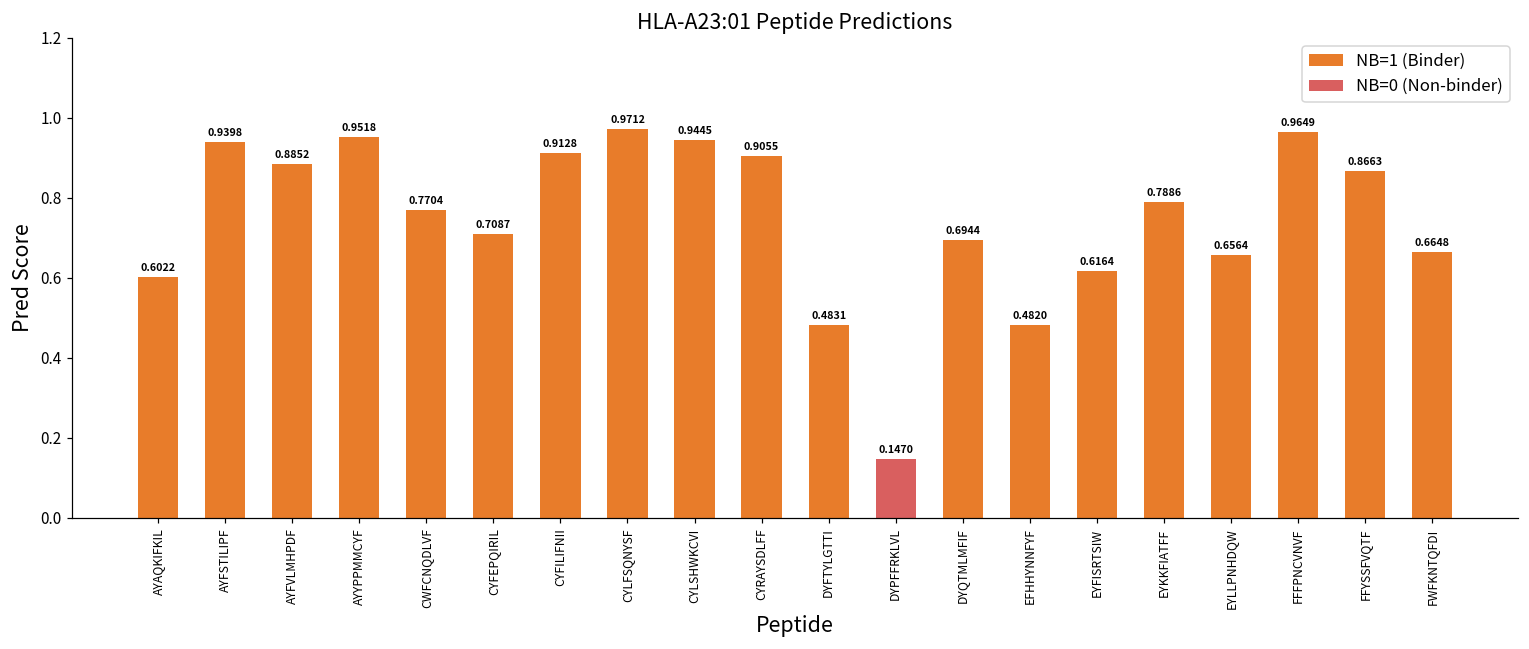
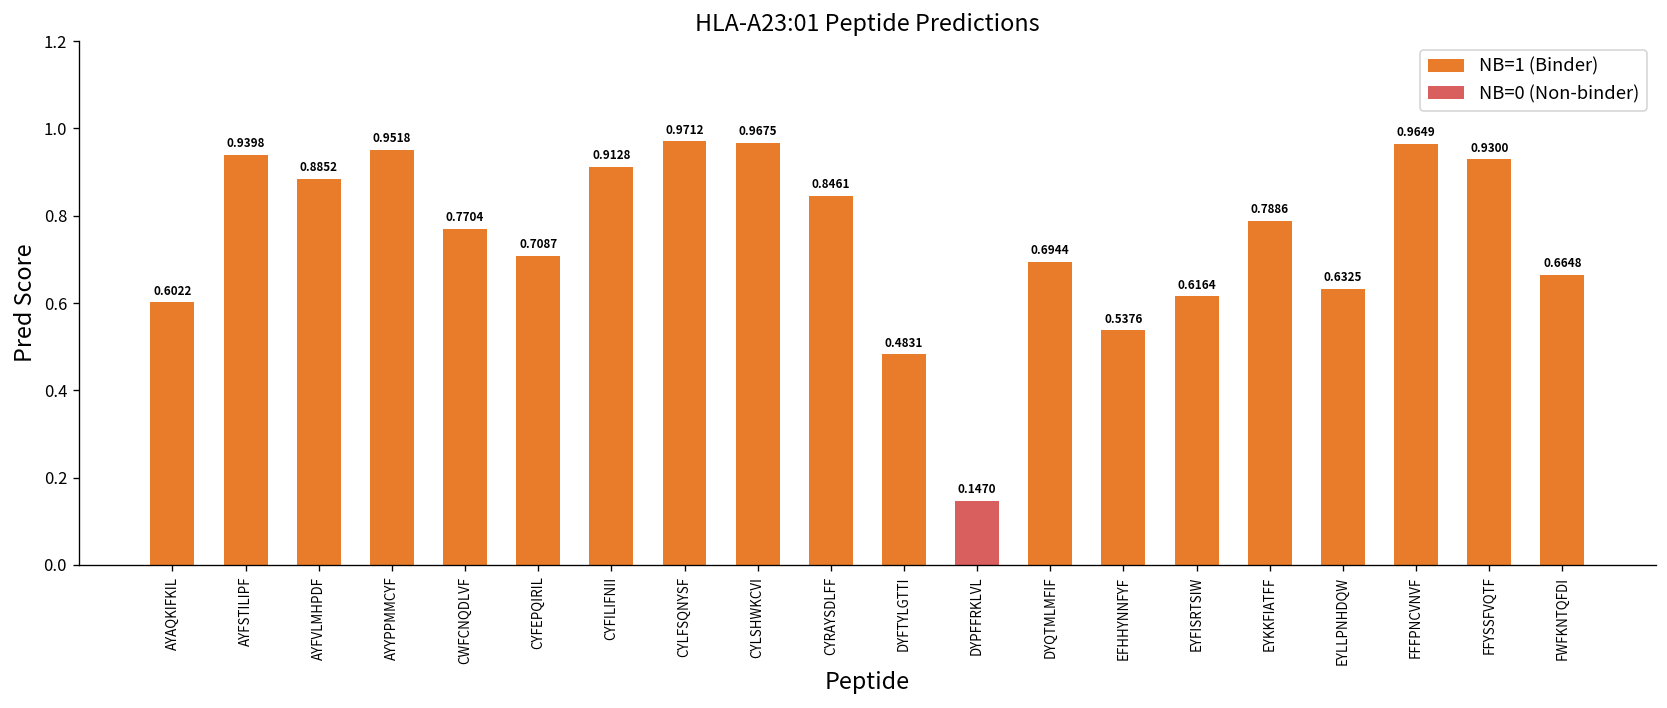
  {
    "AYAQKIFKIL": 0.6022,
    "AYFSTILIPF": 0.9398,
    "AYFVLMHPDF": 0.8852,
    "AYYPPMMCYF": 0.9518,
    "CWFCNQDLVF": 0.7704,
    "CYFEPQIRIL": 0.7087,
    "CYFILIFNII": 0.9128,
    "CYLFSQNYSF": 0.9712,
-   "CYLSHWKCVI": 0.9445,
-   "CYRAYSDLFF": 0.9055,
+   "CYLSHWKCVI": 0.9675,
+   "CYRAYSDLFF": 0.8461,
    "DYFTYLGTTI": 0.4831,
    "DYPFFRKLVL": 0.1470,
    "DYQTMLMFIF": 0.6944,
-   "EFHHYNNFYF": 0.4820,
+   "EFHHYNNFYF": 0.5376,
    "EYFISRTSIW": 0.6164,
    "EYKKFIATFF": 0.7886,
-   "EYLLPNHDQW": 0.6564,
+   "EYLLPNHDQW": 0.6325,
    "FFFPNCVNVF": 0.9649,
-   "FFYSSFVQTF": 0.8663,
+   "FFYSSFVQTF": 0.9300,
    "FWFKNTQFDI": 0.6648
  }
